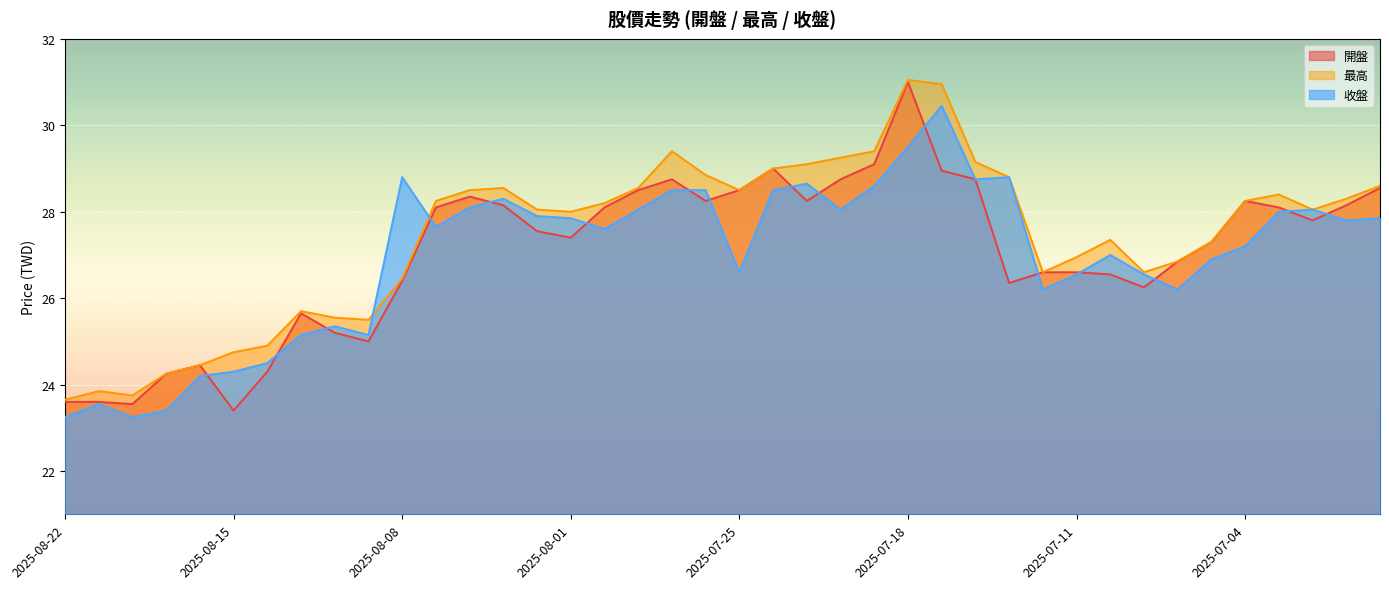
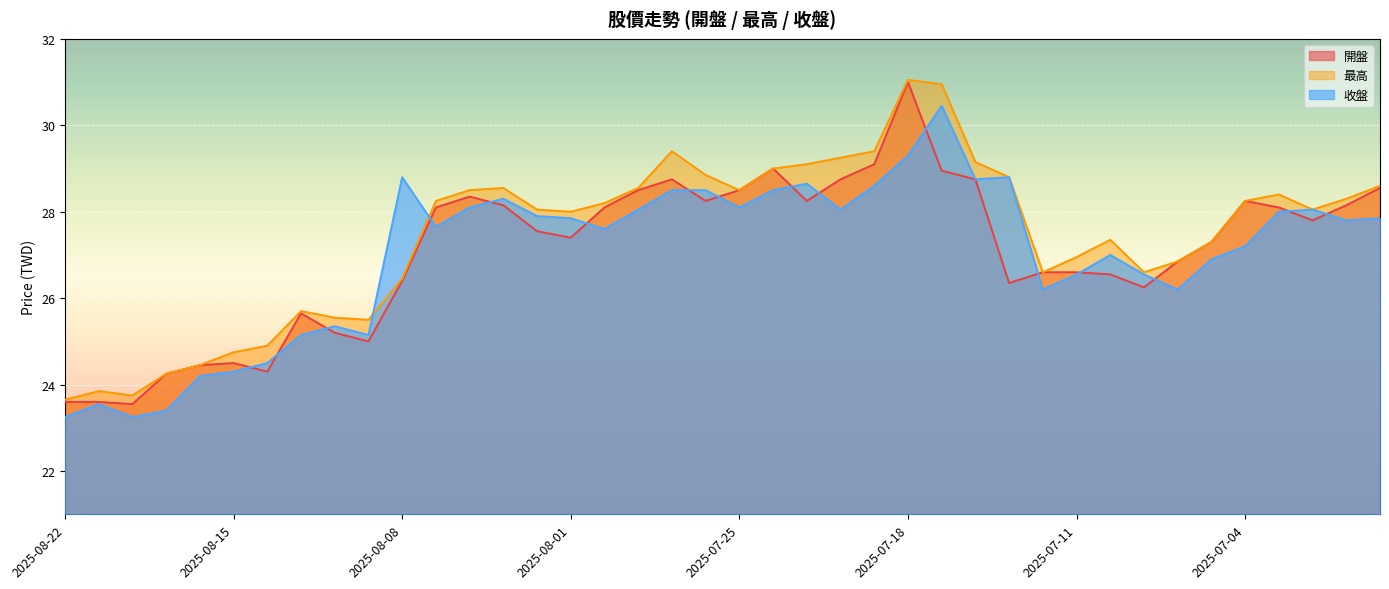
  {
    "開盤": {
-     "2025-08-15": 23.4,
+     "2025-08-15": 24.5,
      "2025-08-01": 27.4
    },
    "最高": {
      "2025-08-15": 24.8,
      "2025-08-01": 28.0,
      "2025-07-11": 27.0
    },
    "收盤": {
      "2025-08-22": 23.3,
      "2025-08-15": 24.3,
      "2025-08-08": 28.8,
      "2025-08-01": 27.9,
-     "2025-07-25": 26.6,
-     "2025-07-18": 29.5,
+     "2025-07-25": 28.1,
+     "2025-07-18": 29.3,
      "2025-07-04": 27.2
    }
  }
